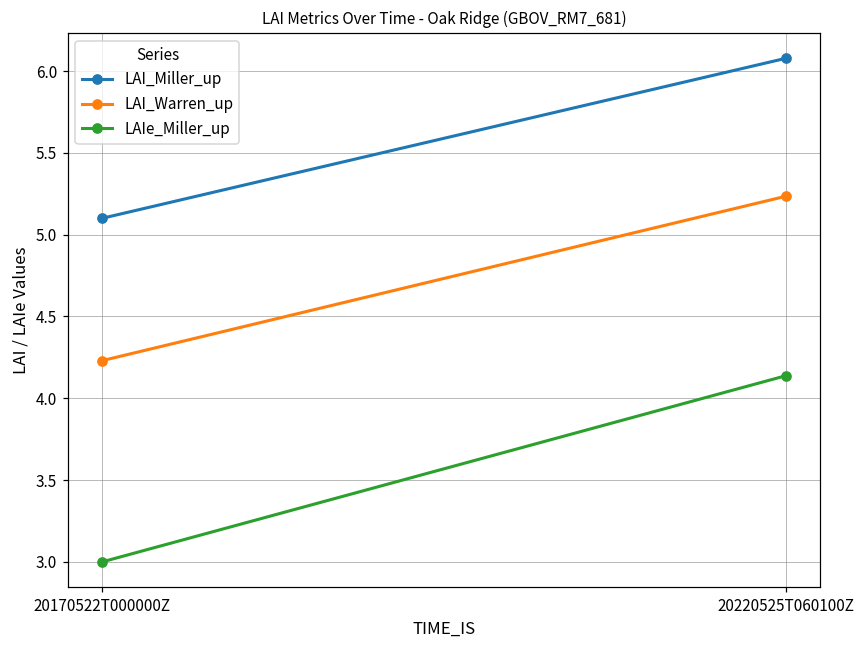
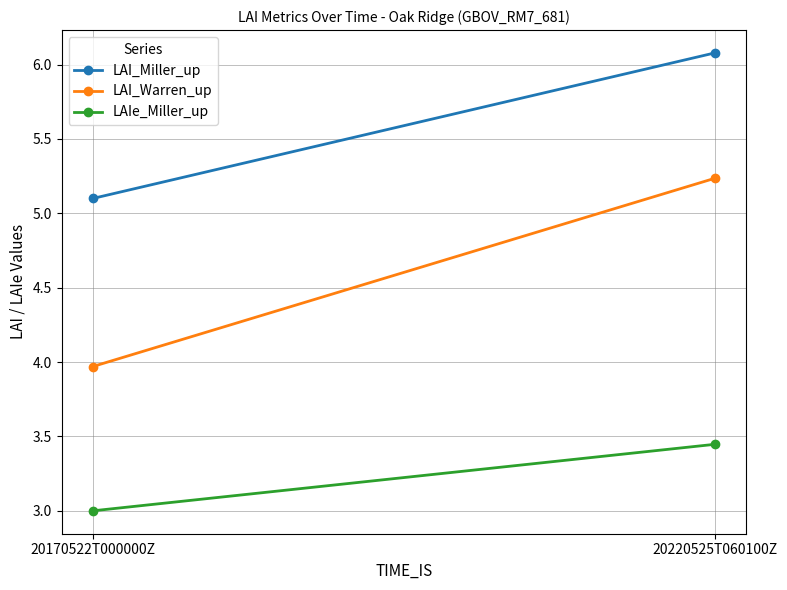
  {
    "LAI_Miller_up": {
      "20170522T000000Z": 5.10,
      "20220525T060100Z": 6.08
    },
    "LAI_Warren_up": {
-     "20170522T000000Z": 4.23,
+     "20170522T000000Z": 3.97,
      "20220525T060100Z": 5.24
    },
    "LAIe_Miller_up": {
      "20170522T000000Z": 3.00,
-     "20220525T060100Z": 4.14
+     "20220525T060100Z": 3.45
    }
  }
